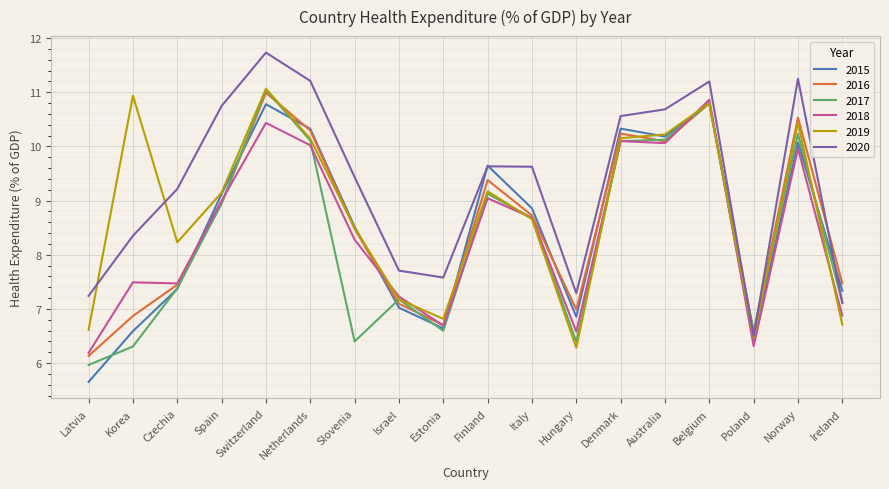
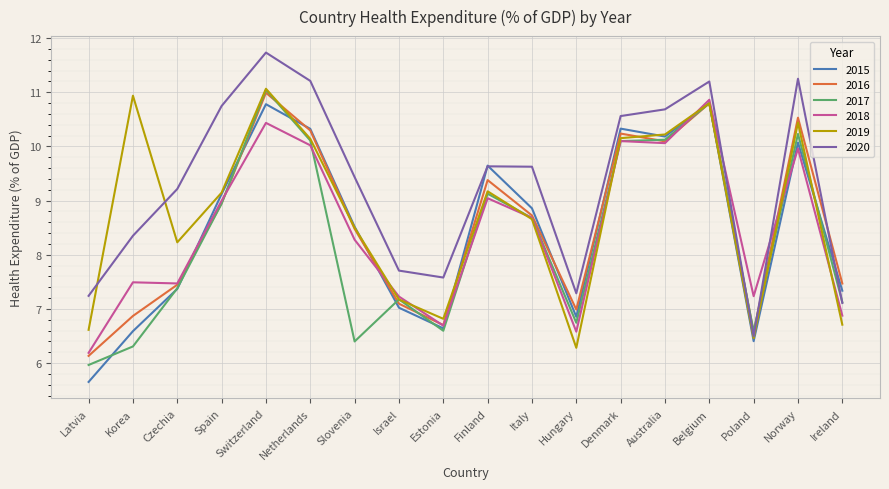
  {
    "2016": {
      "Latvia": 6.1,
      "Korea": 6.9,
      "Switzerland": 11.0,
      "Israel": 7.1,
      "Finland": 9.4,
      "Hungary": 7.0,
      "Denmark": 10.2,
      "Norway": 10.5,
      "Ireland": 7.5
    },
    "2017": {
      "Latvia": 6.0,
      "Korea": 6.3,
      "Slovenia": 6.4,
-     "Hungary": 6.4,
+     "Hungary": 6.7,
      "Norway": 10.2
    },
    "2018": {
      "Latvia": 6.2,
      "Korea": 7.5,
      "Spain": 9.0,
      "Switzerland": 10.4,
      "Netherlands": 10.0,
      "Slovenia": 8.3,
      "Israel": 7.2,
      "Finland": 9.0,
      "Hungary": 6.6,
      "Belgium": 10.9,
-     "Poland": 6.3,
+     "Poland": 7.2,
      "Norway": 10.0,
      "Ireland": 6.9
    },
    "2019": {
      "Latvia": 6.6,
      "Korea": 10.9,
      "Czechia": 8.2,
      "Estonia": 6.8,
      "Hungary": 6.3,
      "Denmark": 10.2,
      "Norway": 10.4,
      "Ireland": 6.7
    }
  }
